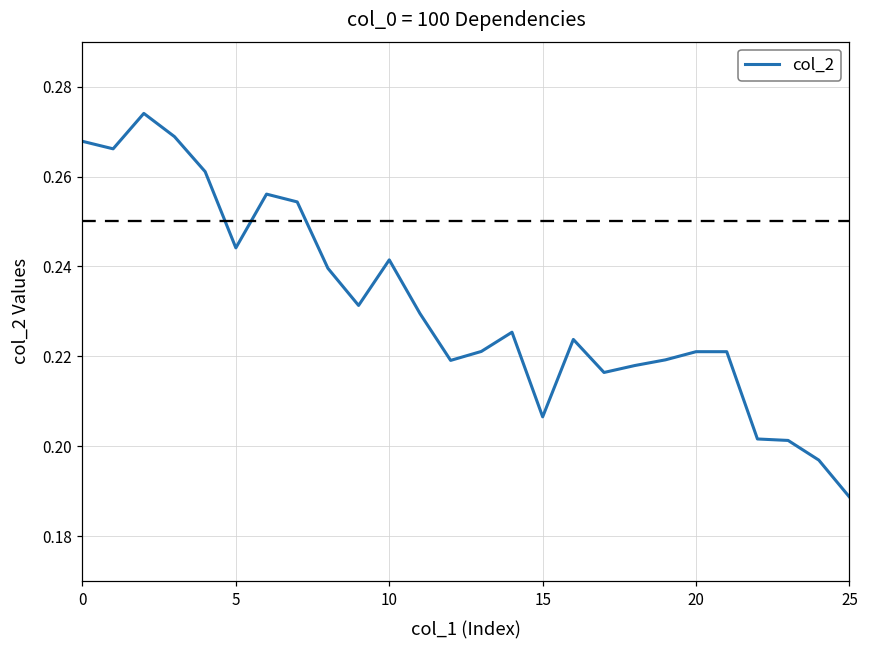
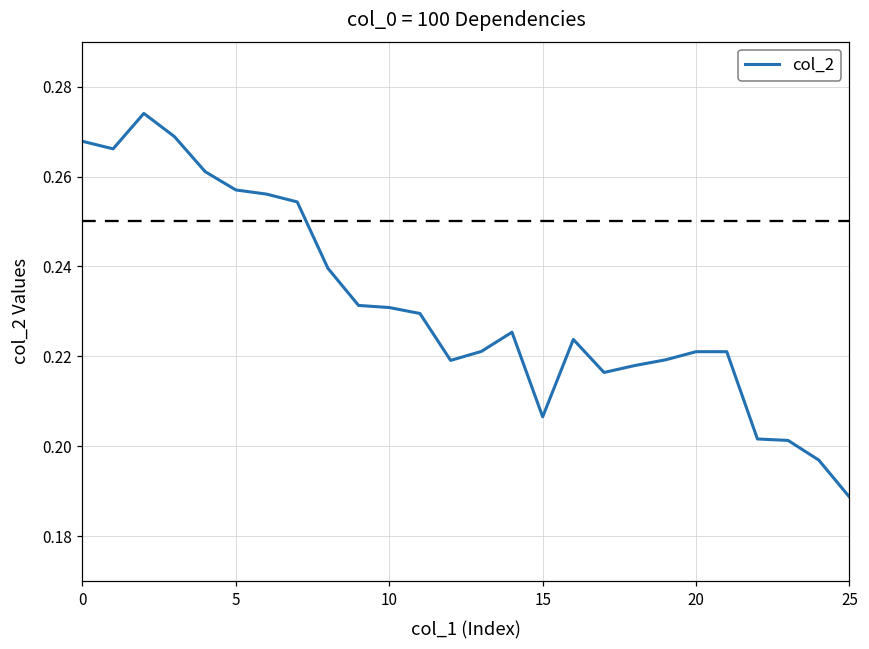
  {
    "0": 0.268,
-   "5": 0.244,
-   "10": 0.241,
+   "5": 0.257,
+   "10": 0.231,
    "15": 0.207,
    "20": 0.221,
    "25": 0.189
  }
